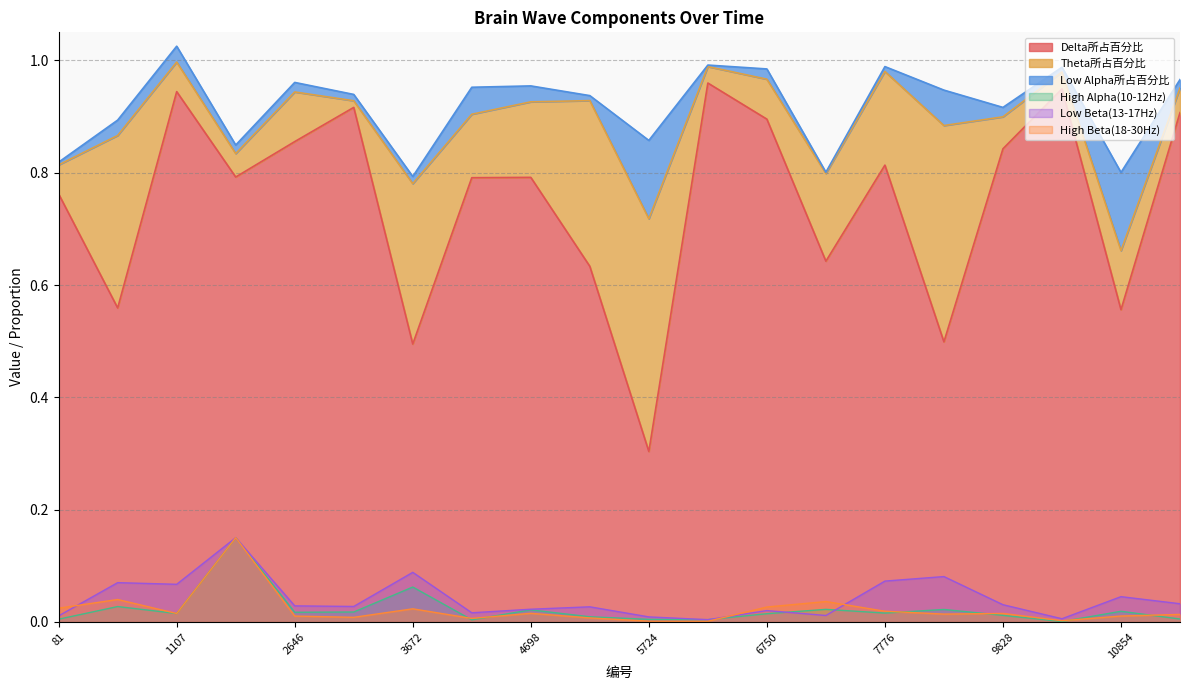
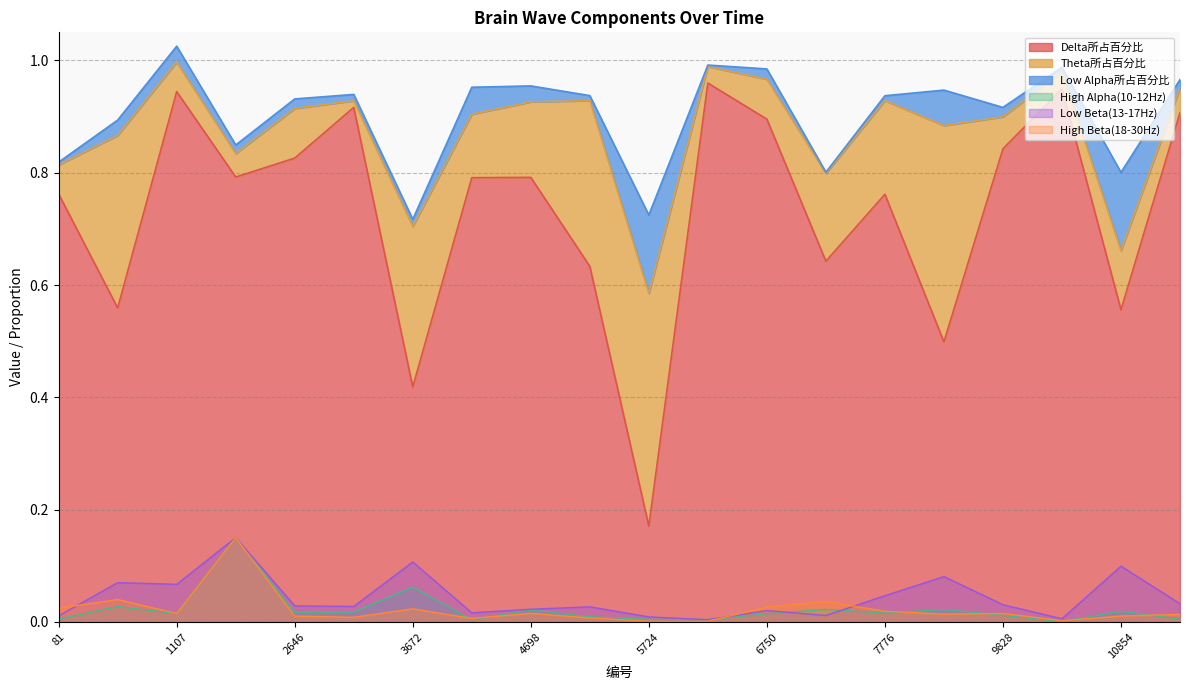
  {
    "Delta所占百分比": {
      "81": 0.76,
      "1107": 0.94,
-     "2646": 0.86,
-     "3672": 0.49,
+     "2646": 0.83,
+     "3672": 0.42,
      "4698": 0.79,
-     "5724": 0.30,
+     "5724": 0.17,
      "6750": 0.90,
-     "7776": 0.81,
+     "7776": 0.76,
      "9828": 0.84,
      "10854": 0.56
    },
    "Low Alpha所占百分比": {
      "81": 0.00,
      "1107": 0.03,
      "2646": 0.02,
      "3672": 0.01,
      "4698": 0.03,
      "5724": 0.14,
      "6750": 0.02,
      "7776": 0.01,
      "9828": 0.02,
      "10854": 0.14
    },
    "High Alpha(10-12Hz)": {
      "81": 0.00,
      "2646": 0.02,
      "3672": 0.06,
      "6750": 0.01,
      "10854": 0.02
    },
    "Low Beta(13-17Hz)": {
      "81": 0.01,
      "1107": 0.07,
      "2646": 0.03,
-     "3672": 0.09,
+     "3672": 0.11,
      "6750": 0.02,
-     "7776": 0.07,
+     "7776": 0.05,
      "9828": 0.03,
-     "10854": 0.04
+     "10854": 0.10
    }
  }
